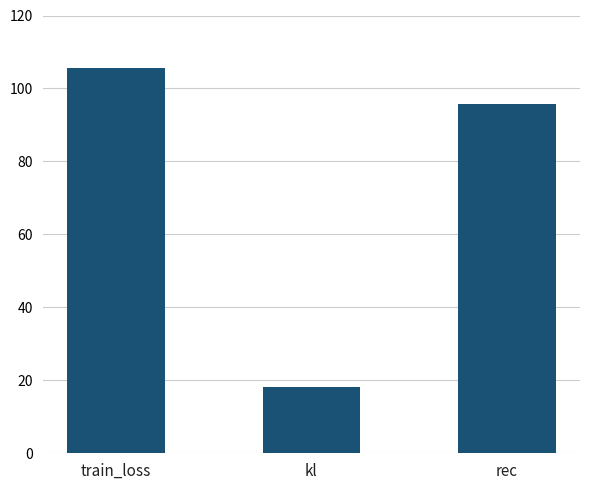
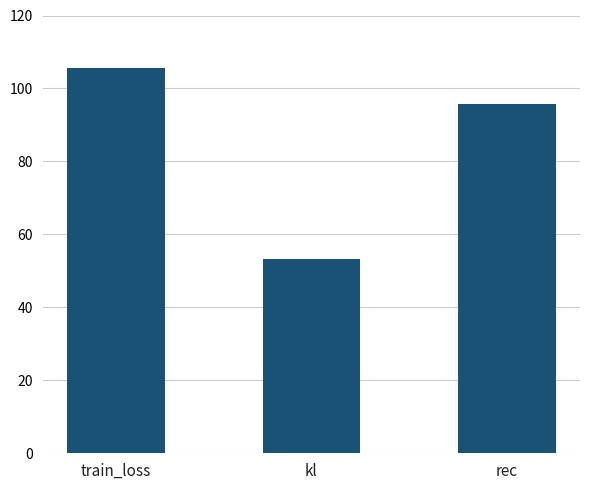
  {
    "train_loss": 106,
-   "kl": 18,
+   "kl": 53,
    "rec": 96
  }
